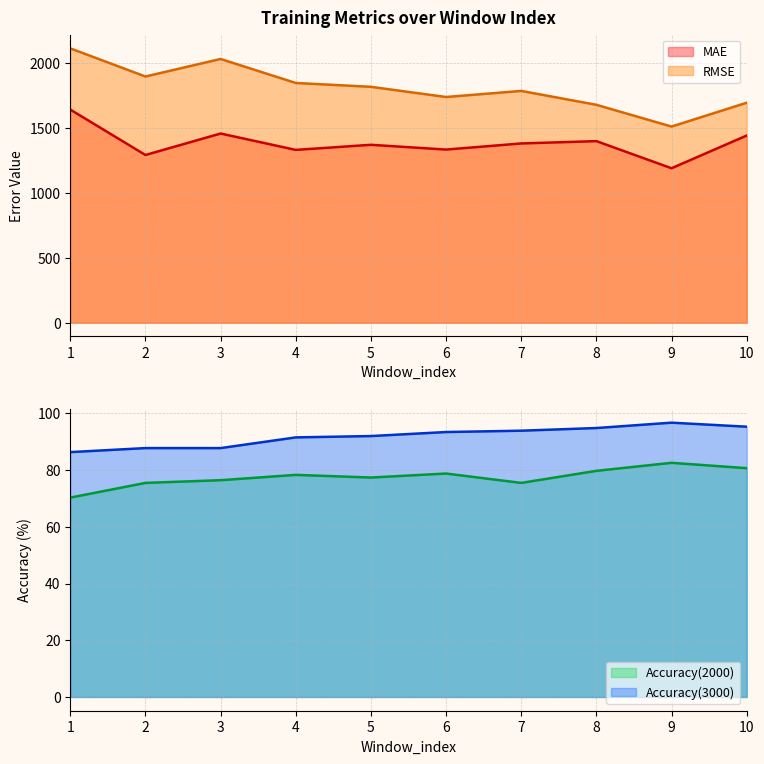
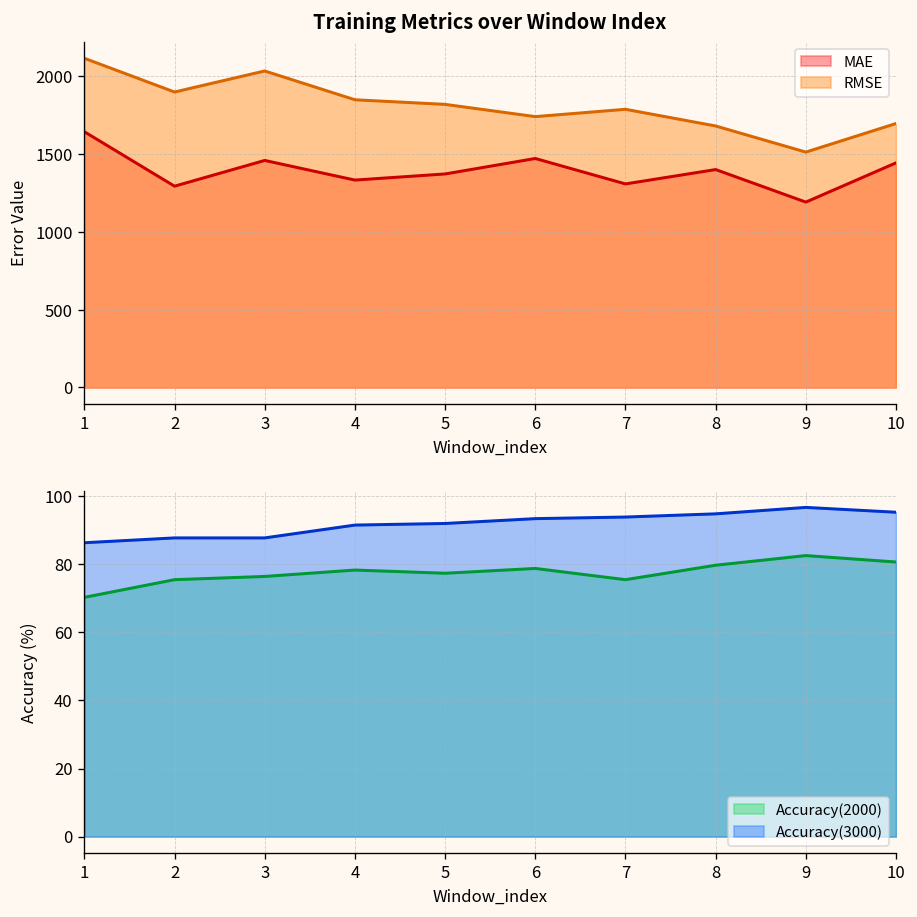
  {
    "Training Metrics over Window Index": {
      "MAE": {
        "1": 1640,
        "2": 1290,
        "3": 1460,
        "4": 1330,
        "5": 1370,
-       "6": 1340,
-       "7": 1380,
+       "6": 1470,
+       "7": 1310,
        "8": 1400,
        "9": 1190,
        "10": 1440
      },
      "RMSE": {
        "1": 2120,
        "2": 1900,
        "3": 2030,
        "4": 1850,
        "5": 1820,
        "6": 1740,
        "7": 1790,
        "8": 1680,
        "9": 1510,
        "10": 1700
      }
    }
  }
